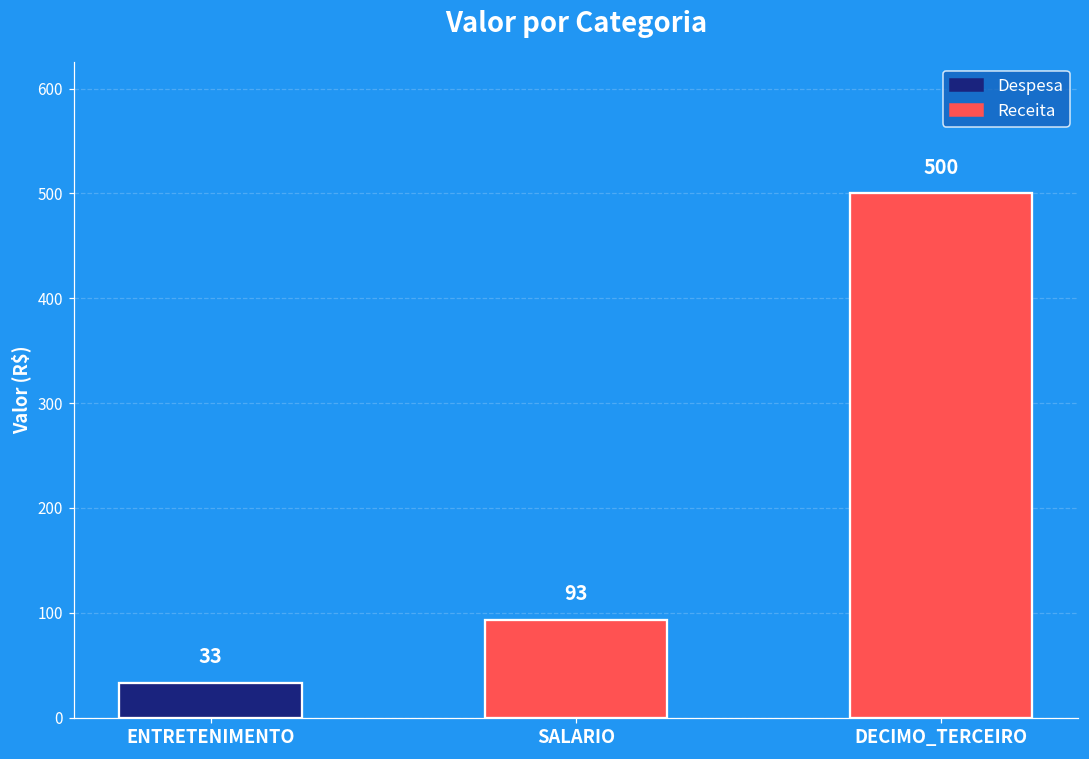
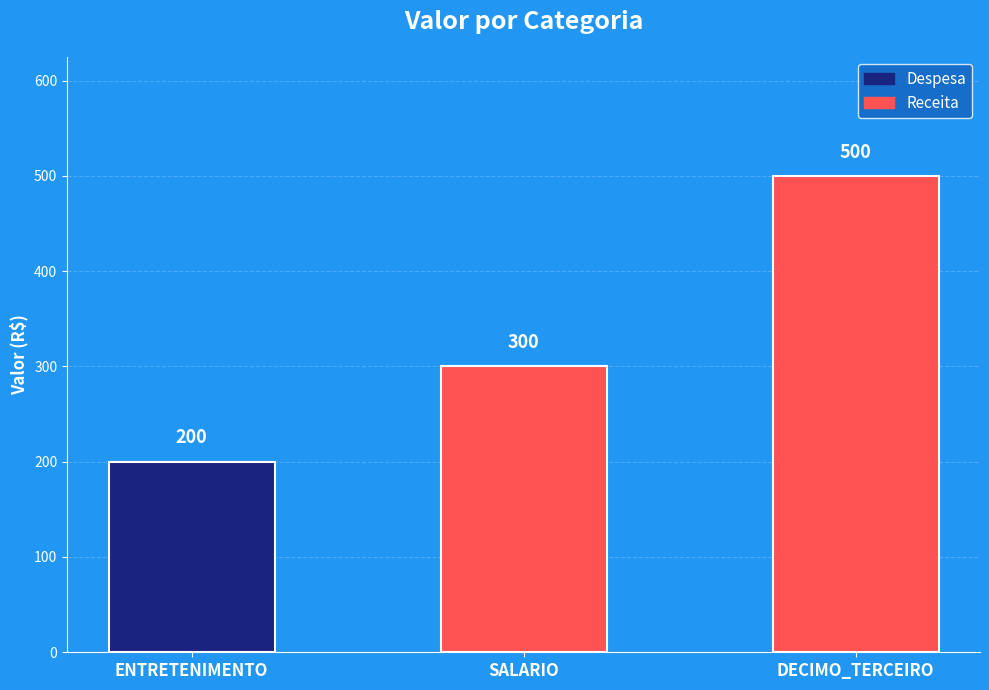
  {
-   "ENTRETENIMENTO": 33,
-   "SALARIO": 93,
+   "ENTRETENIMENTO": 200,
+   "SALARIO": 300,
    "DECIMO_TERCEIRO": 500
  }
